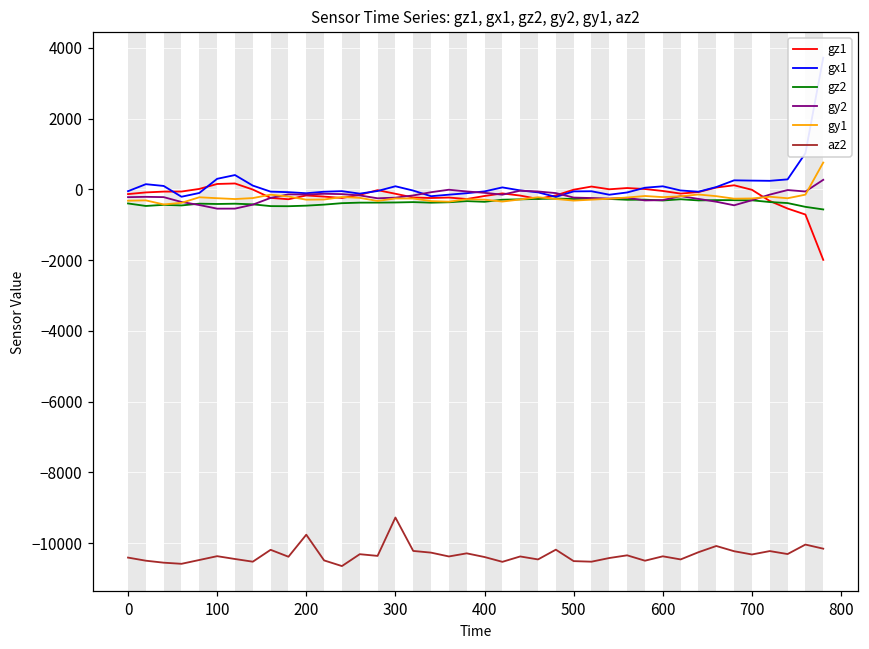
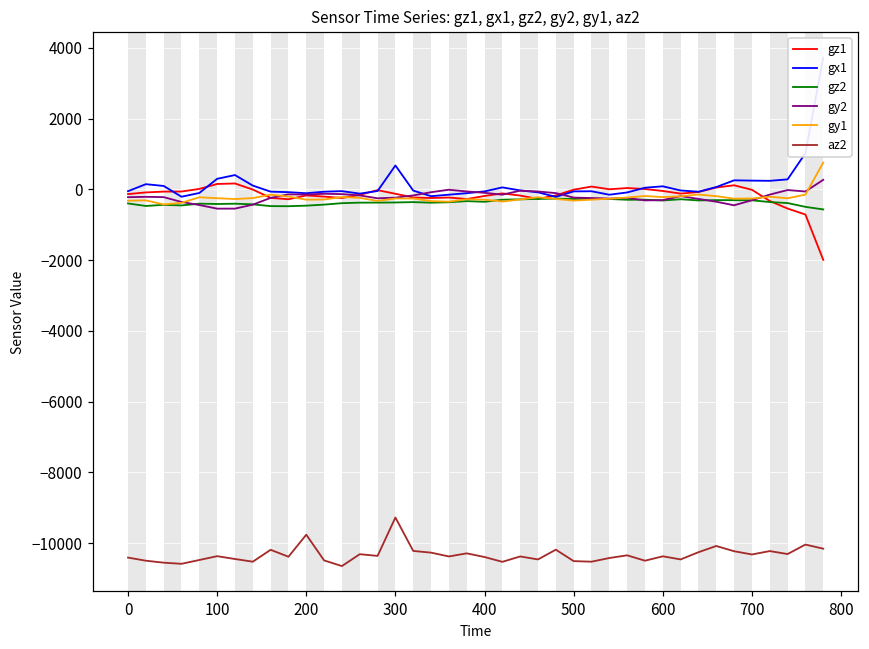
  {
    "gz1": {
      "0": -100,
      "100": 200,
      "300": -100,
      "400": -200,
      "600": 0,
      "700": 0
    },
    "gx1": {
      "0": -100,
      "100": 300,
-     "300": 100,
+     "300": 700,
      "600": 100,
      "700": 200
    },
    "gz2": {
      "100": -400,
      "200": -500,
      "300": -400
    },
    "gy2": {
      "0": -200,
      "100": -500
    },
    "gy1": {
      "100": -300,
      "200": -300,
      "600": -200
    },
    "az2": {
      "0": -10400,
      "100": -10400,
      "200": -9800,
      "300": -9300,
      "400": -10400,
      "500": -10500,
      "600": -10400,
      "700": -10300
    }
  }
